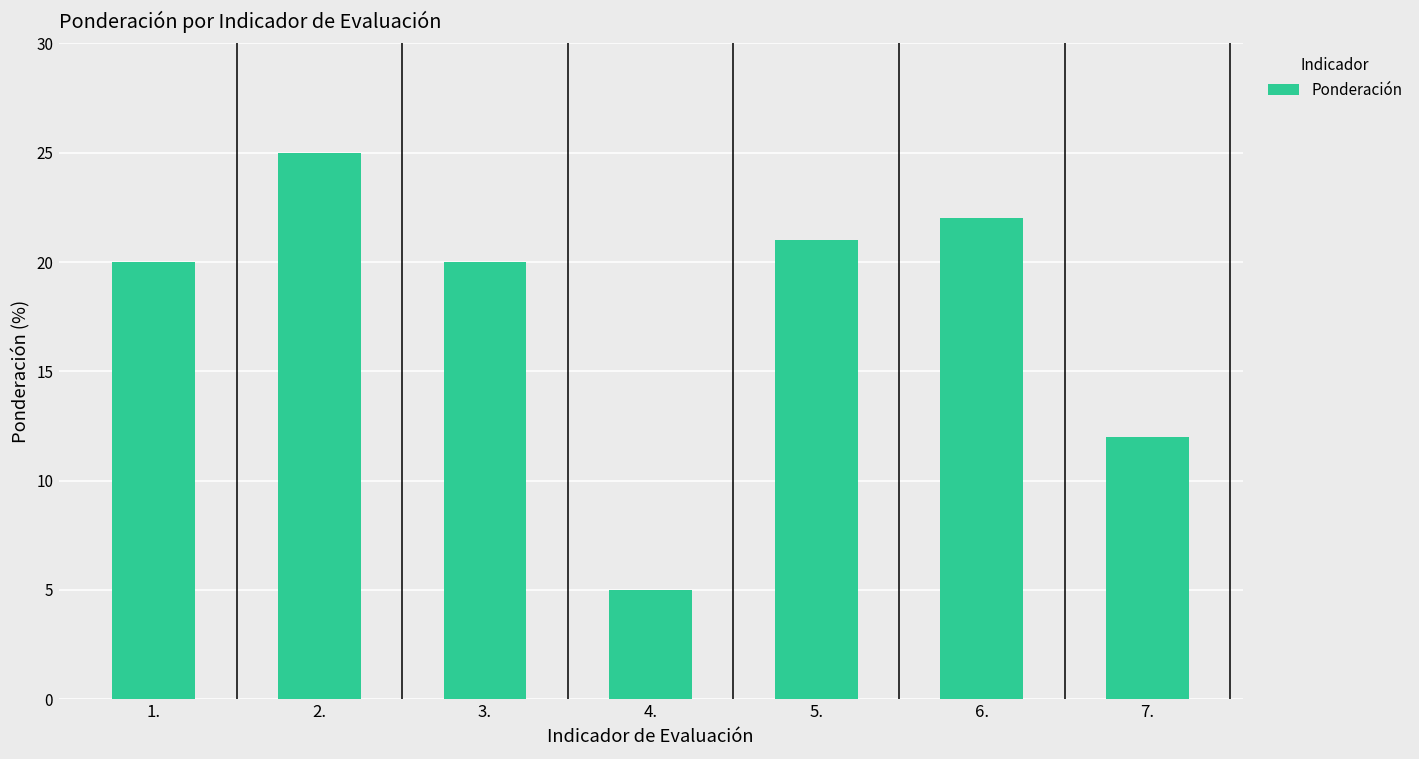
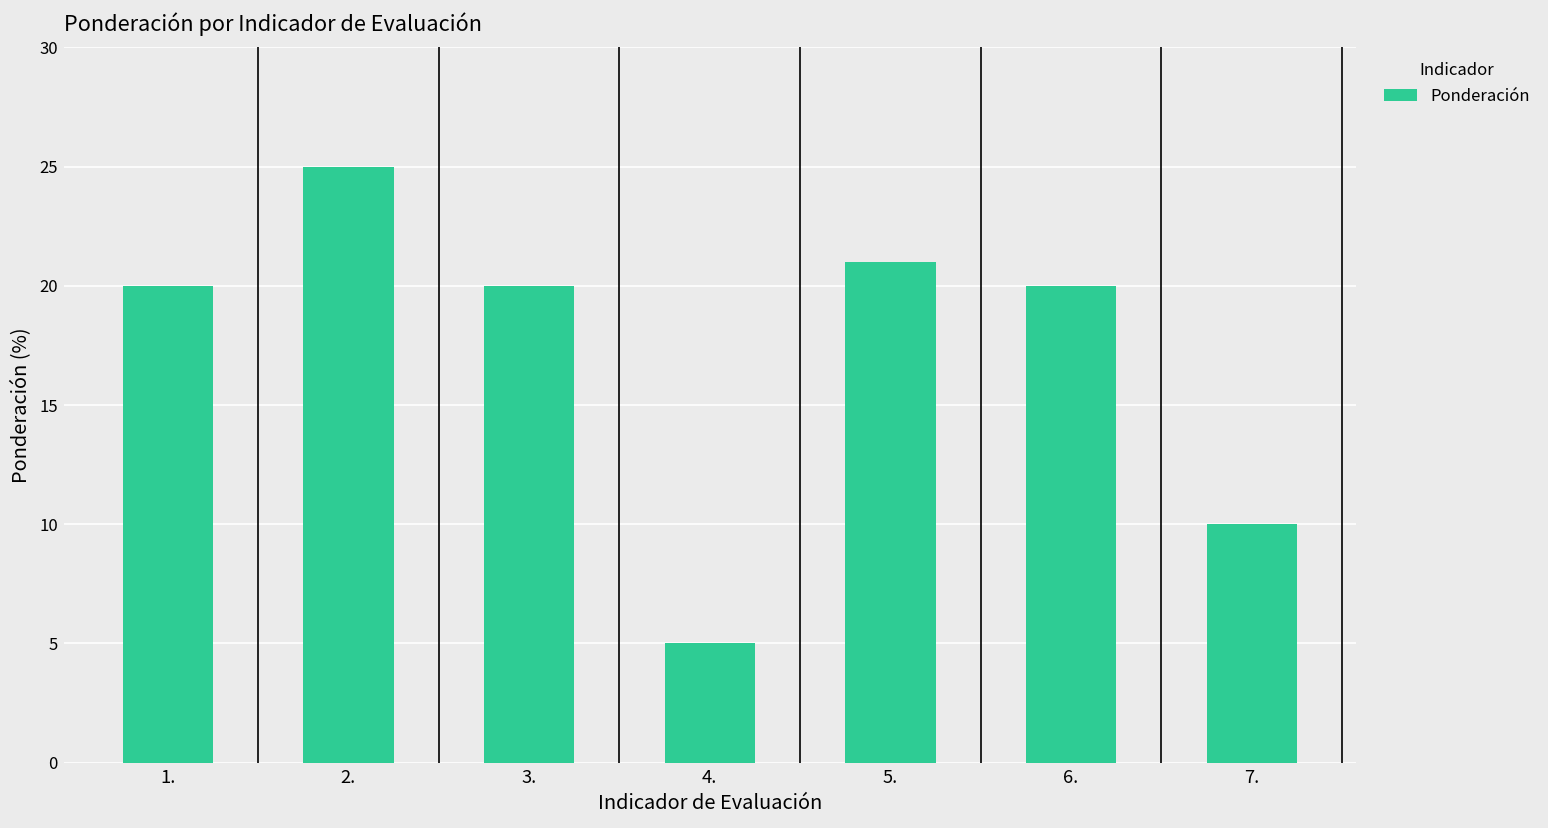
  {
    "1.": 20,
    "2.": 25,
    "3.": 20,
    "4.": 5,
    "5.": 21,
-   "6.": 22,
-   "7.": 12
+   "6.": 20,
+   "7.": 10
  }
